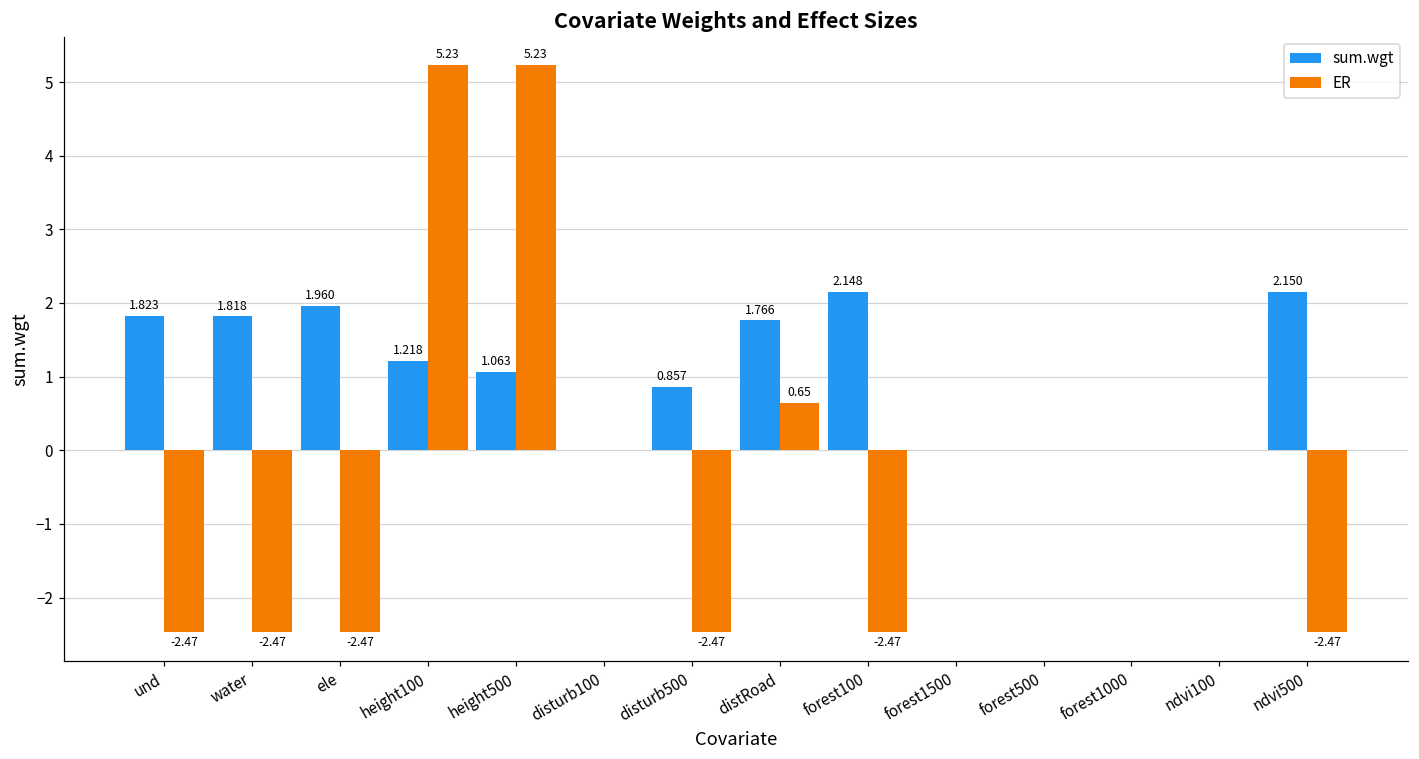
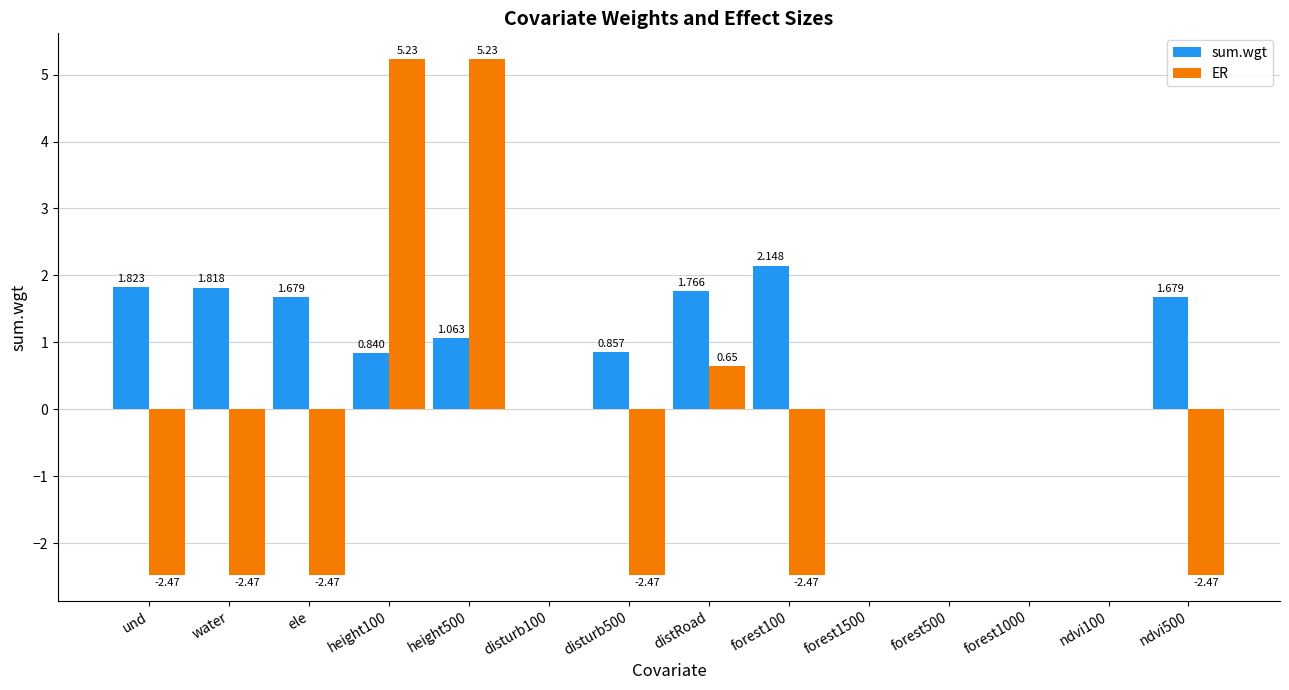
  {
    "sum.wgt": {
      "und": 1.823,
      "water": 1.818,
-     "ele": 1.960,
-     "height100": 1.218,
+     "ele": 1.679,
+     "height100": 0.840,
      "height500": 1.063,
      "disturb500": 0.857,
      "distRoad": 1.766,
      "forest100": 2.148,
-     "ndvi500": 2.150
+     "ndvi500": 1.679
    },
    "ER": {
      "und": -2.47,
      "water": -2.47,
      "ele": -2.47,
      "height100": 5.23,
      "height500": 5.23,
      "disturb500": -2.47,
      "distRoad": 0.65,
      "forest100": -2.47,
      "ndvi500": -2.47
    }
  }
